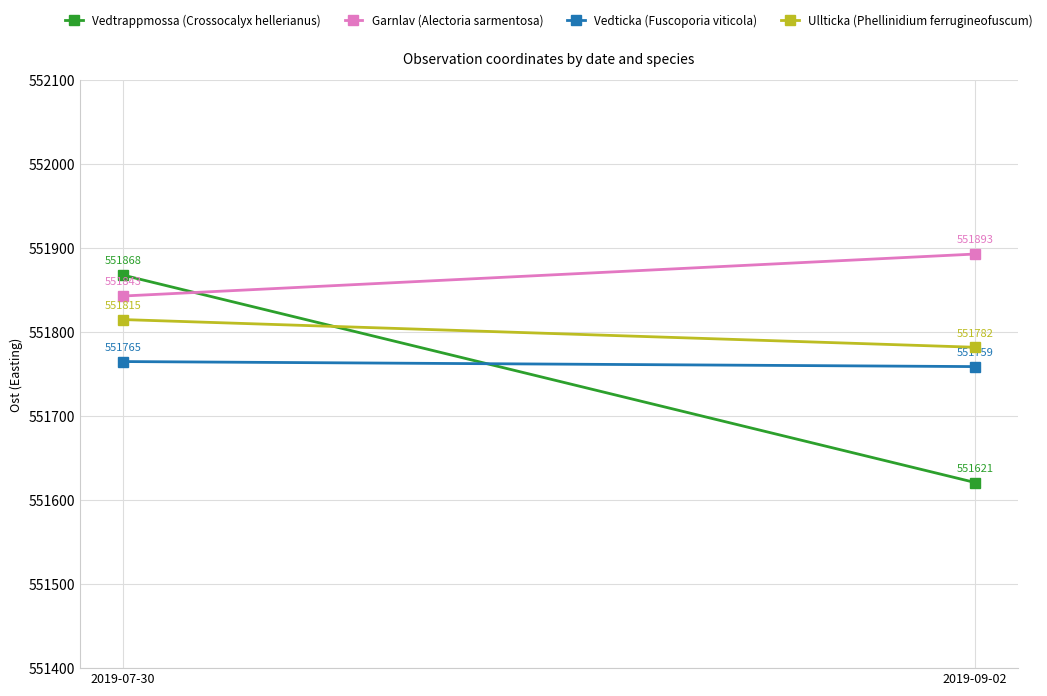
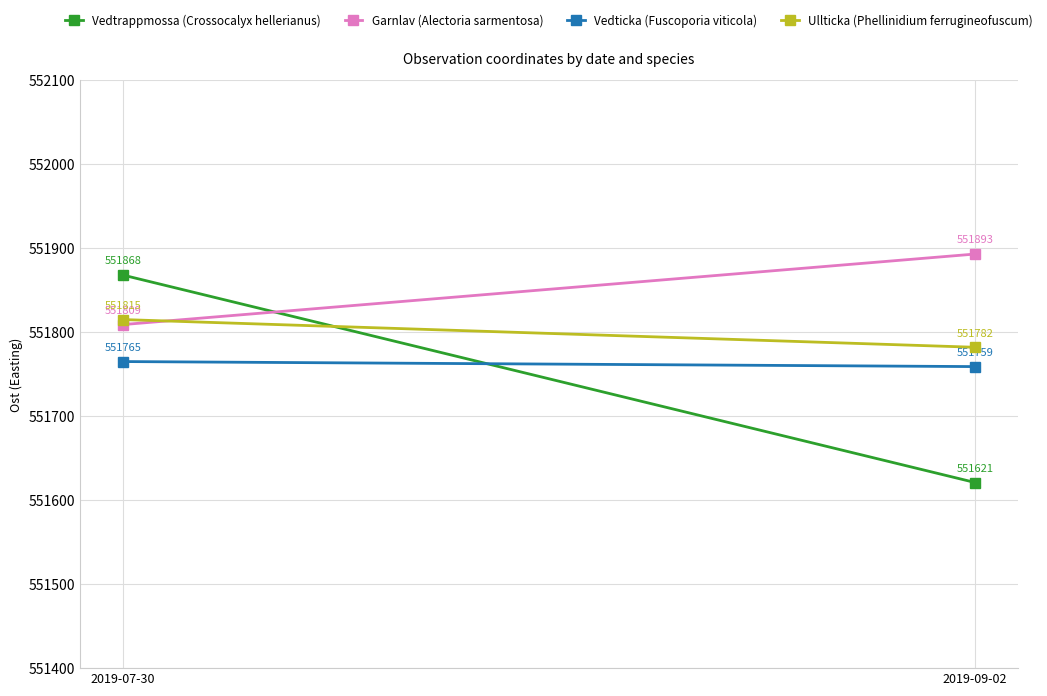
  {
    "Vedtrappmossa (Crossocalyx hellerianus)": {
      "2019-07-30": 551868,
      "2019-09-02": 551621
    },
    "Garnlav (Alectoria sarmentosa)": {
-     "2019-07-30": 551843,
+     "2019-07-30": 551809,
      "2019-09-02": 551893
    },
    "Vedticka (Fuscoporia viticola)": {
      "2019-07-30": 551765
    },
    "Ullticka (Phellinidium ferrugineofuscum)": {
      "2019-07-30": 551815,
      "2019-09-02": 551782
    }
  }
